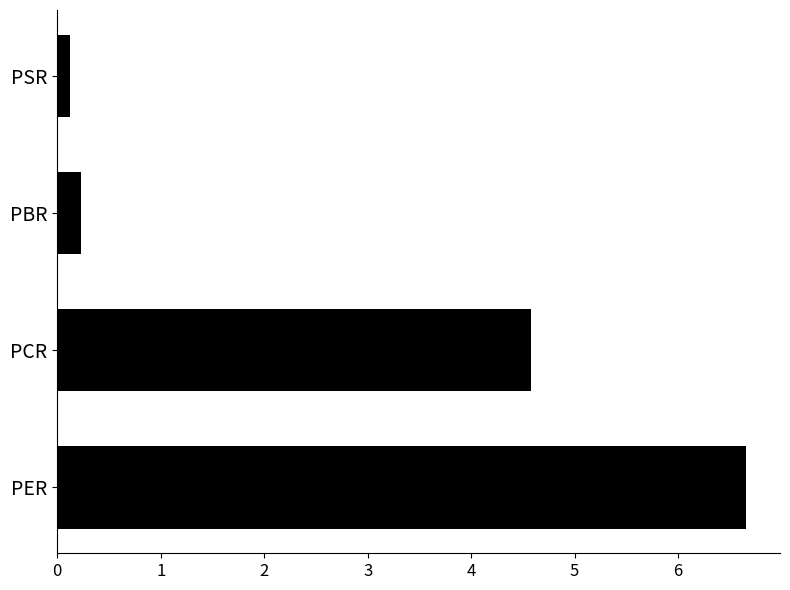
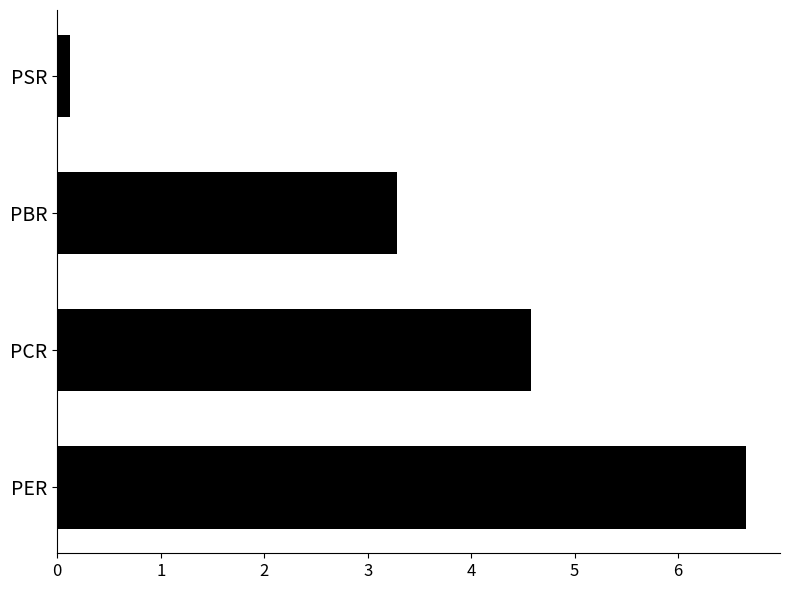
  {
    "PSR": 0.13,
-   "PBR": 0.23,
+   "PBR": 3.28,
    "PCR": 4.57,
    "PER": 6.65
  }
